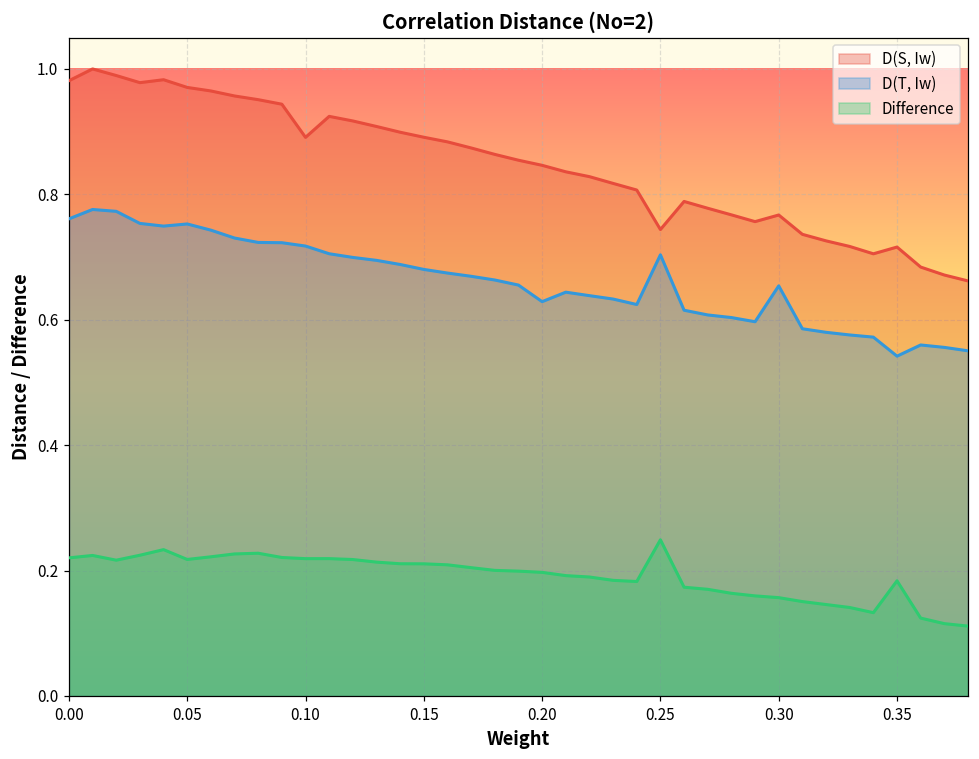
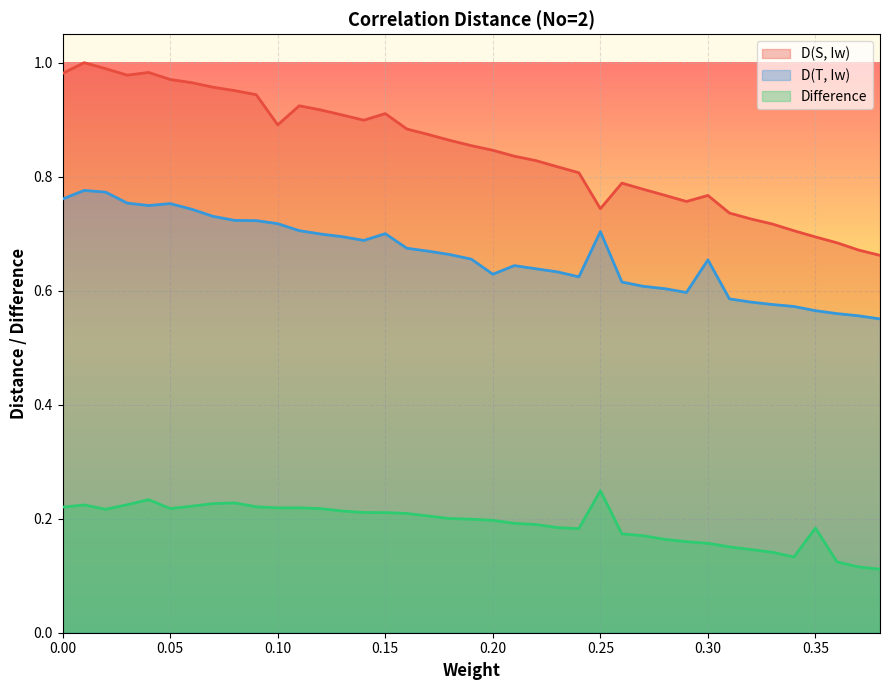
  {
    "D(S, Iw)": {
      "0.00": 0.98,
      "0.05": 0.97,
      "0.10": 0.89,
-     "0.15": 0.89,
+     "0.15": 0.91,
      "0.20": 0.85,
      "0.25": 0.74,
      "0.30": 0.77,
-     "0.35": 0.72
+     "0.35": 0.69
    },
    "D(T, Iw)": {
      "0.00": 0.76,
      "0.05": 0.75,
      "0.10": 0.72,
-     "0.15": 0.68,
+     "0.15": 0.70,
      "0.20": 0.63,
      "0.25": 0.70,
      "0.30": 0.65,
-     "0.35": 0.54
+     "0.35": 0.56
    },
    "Difference": {
      "0.00": 0.22,
      "0.05": 0.22,
      "0.10": 0.22,
      "0.15": 0.21,
      "0.20": 0.20,
      "0.25": 0.25,
      "0.30": 0.16,
      "0.35": 0.18
    }
  }
